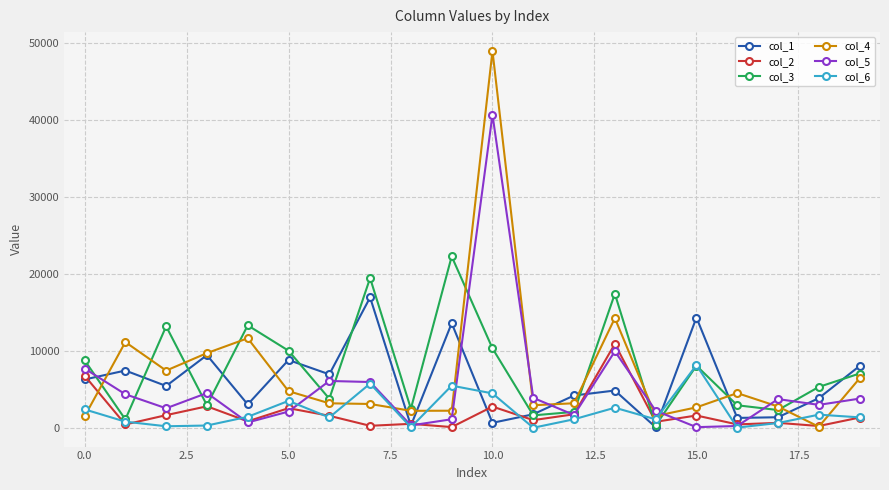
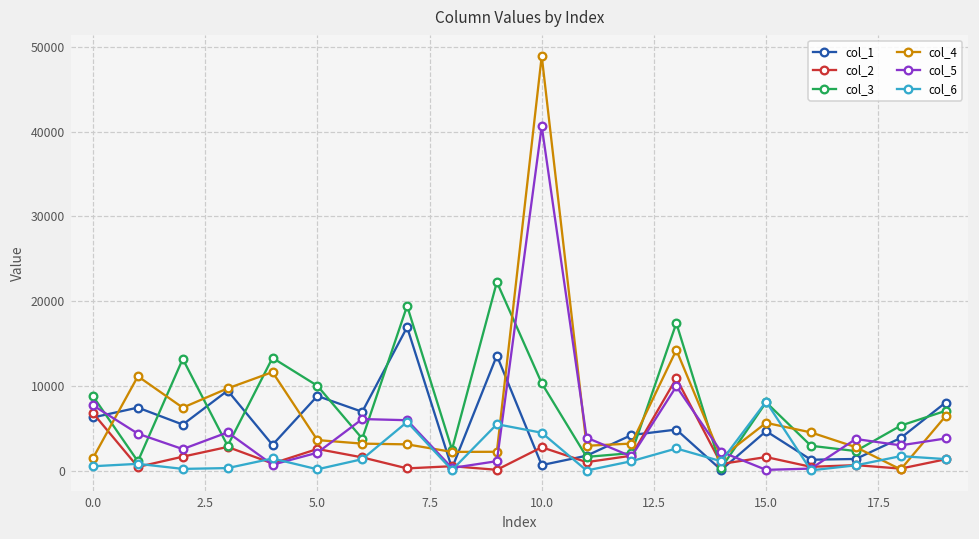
  {
    "col_1": {
      "0.0": 6000,
      "5.0": 9000,
      "10.0": 1000,
-     "15.0": 14000
+     "15.0": 5000
    },
    "col_2": {
      "0.0": 7000,
      "5.0": 3000,
      "10.0": 3000,
      "15.0": 2000
    },
    "col_3": {
      "0.0": 9000,
      "5.0": 10000,
      "10.0": 10000
    },
    "col_4": {
      "0.0": 1000,
-     "5.0": 5000,
+     "5.0": 4000,
      "10.0": 49000,
-     "15.0": 3000
+     "15.0": 6000
    },
    "col_5": {
      "0.0": 8000,
      "5.0": 2000,
      "10.0": 41000,
      "15.0": 0
    },
    "col_6": {
-     "0.0": 2000,
-     "5.0": 3000,
+     "0.0": 1000,
+     "5.0": 0,
      "10.0": 4000
    }
  }
